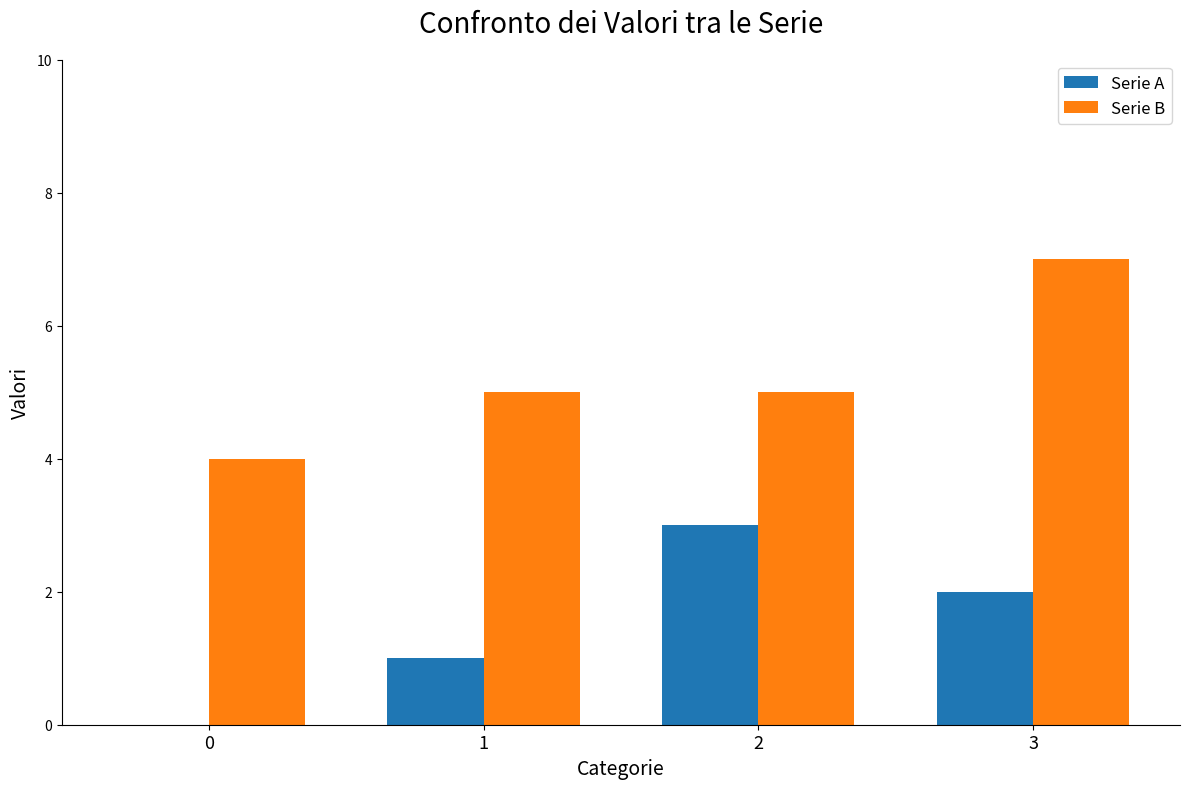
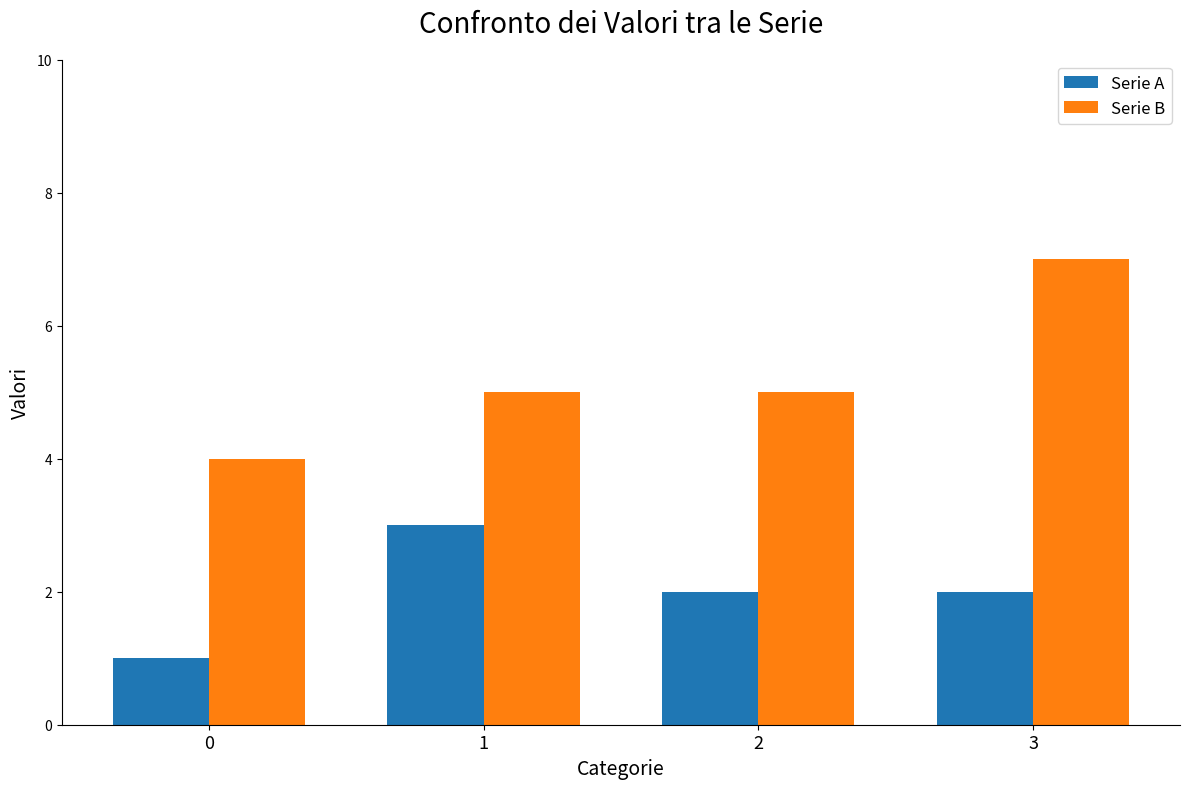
  {
    "Serie A": {
-     "0": 0,
-     "1": 1,
-     "2": 3,
+     "0": 1,
+     "1": 3,
+     "2": 2,
      "3": 2
    },
    "Serie B": {
      "0": 4,
      "1": 5,
      "2": 5,
      "3": 7
    }
  }
